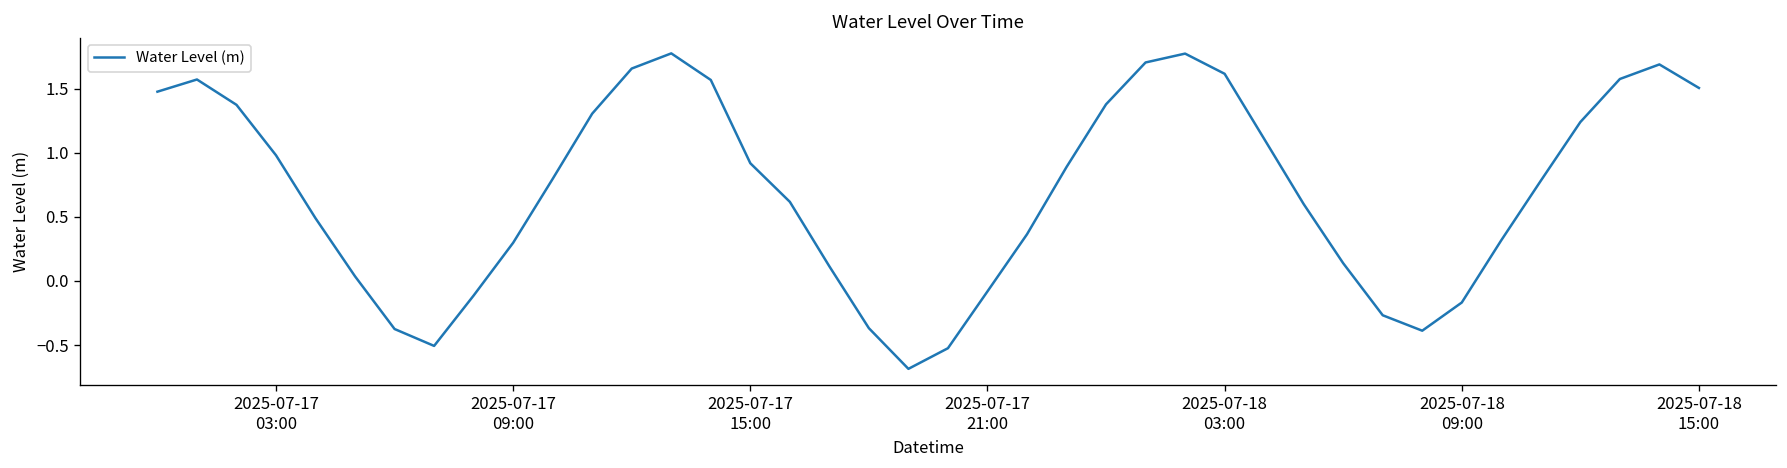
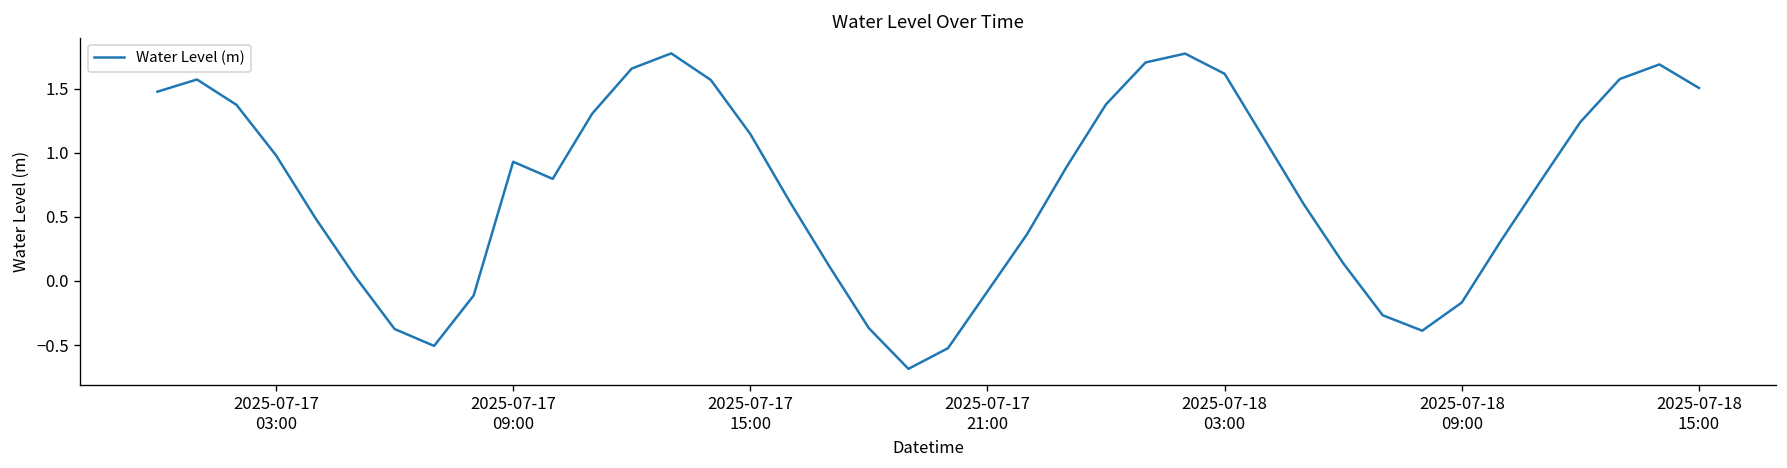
  {
    "2025-07-17 03:00": 0.98,
-   "2025-07-17 09:00": 0.30,
-   "2025-07-17 15:00": 0.92,
+   "2025-07-17 09:00": 0.93,
+   "2025-07-17 15:00": 1.15,
    "2025-07-17 21:00": -0.08,
    "2025-07-18 03:00": 1.62,
    "2025-07-18 09:00": -0.17,
    "2025-07-18 15:00": 1.51
  }
